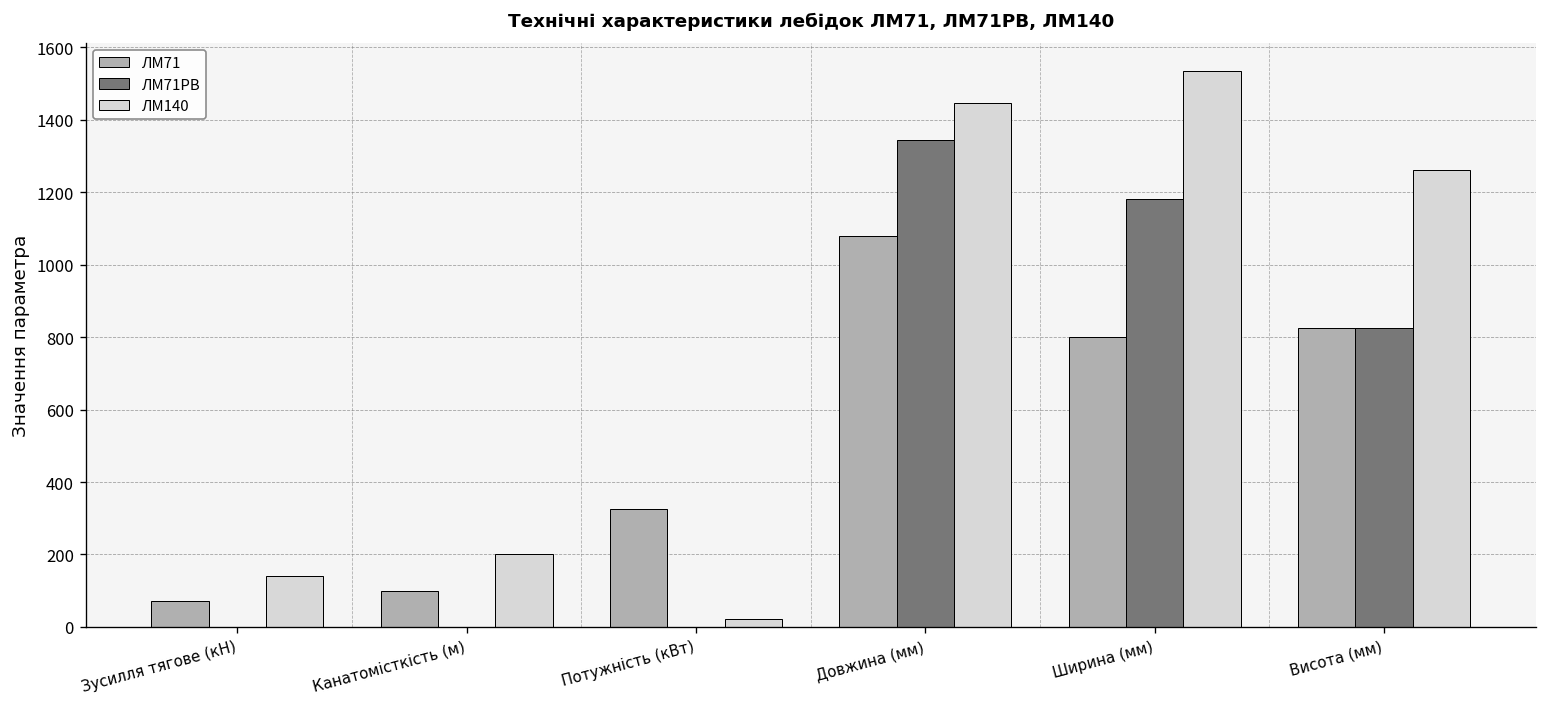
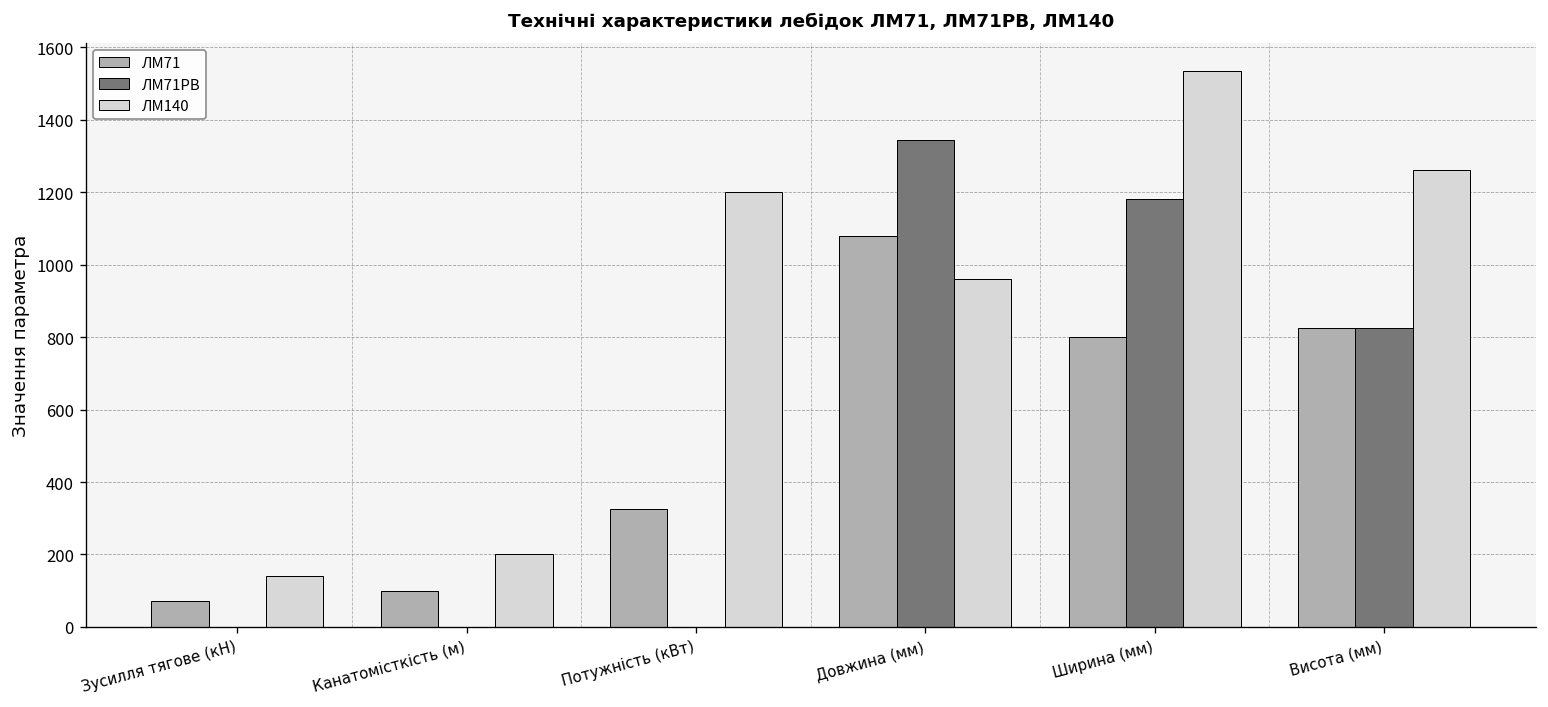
  {
    "ЛМ71": {
      "Зусилля тягове (кН)": 70,
      "Канатомісткість (м)": 100,
      "Потужність (кВт)": 330,
      "Довжина (мм)": 1080,
      "Ширина (мм)": 800,
      "Висота (мм)": 830
    },
    "ЛМ71РВ": {
      "Зусилля тягове (кН)": 0,
      "Канатомісткість (м)": 0,
      "Потужність (кВт)": 0,
      "Довжина (мм)": 1350,
      "Ширина (мм)": 1180,
      "Висота (мм)": 830
    },
    "ЛМ140": {
      "Зусилля тягове (кН)": 140,
      "Канатомісткість (м)": 200,
-     "Потужність (кВт)": 20,
-     "Довжина (мм)": 1450,
+     "Потужність (кВт)": 1200,
+     "Довжина (мм)": 960,
      "Ширина (мм)": 1540,
      "Висота (мм)": 1260
    }
  }
